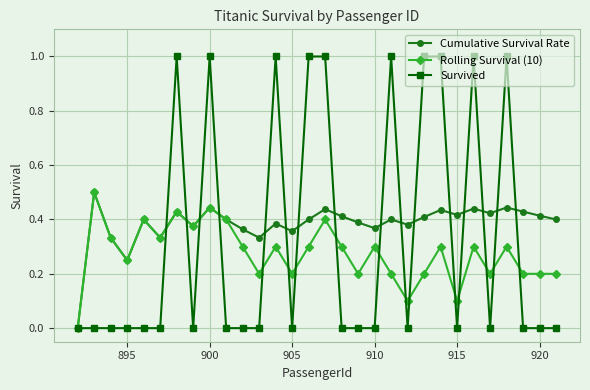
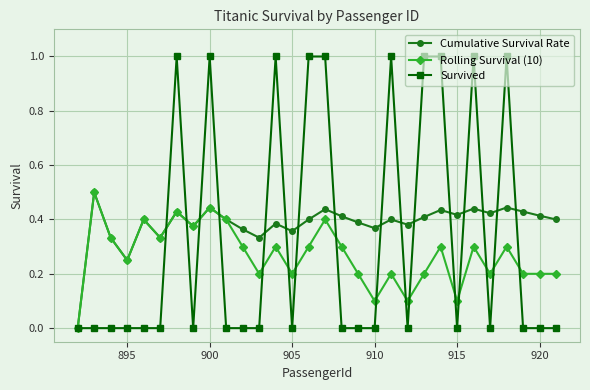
  {
    "Rolling Survival (10)": {
      "905": 0.2,
-     "910": 0.3,
+     "910": 0.1,
      "915": 0.1,
      "920": 0.2
    }
  }
